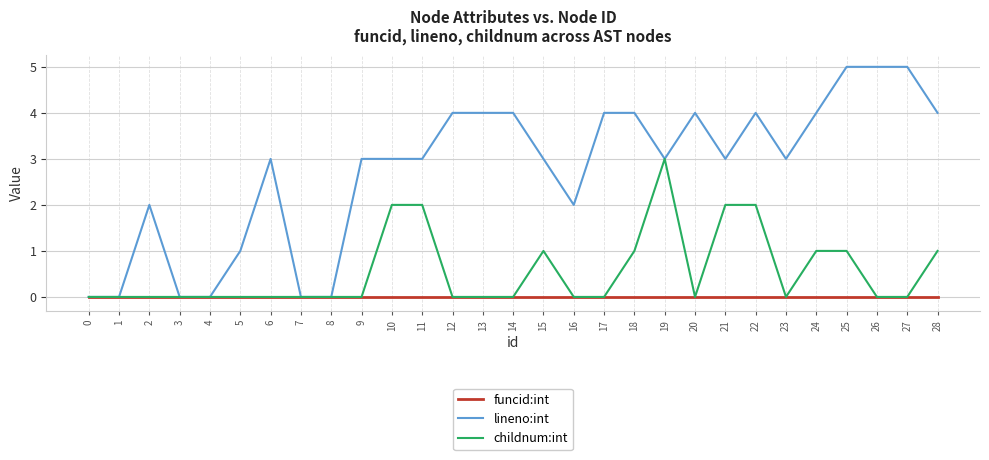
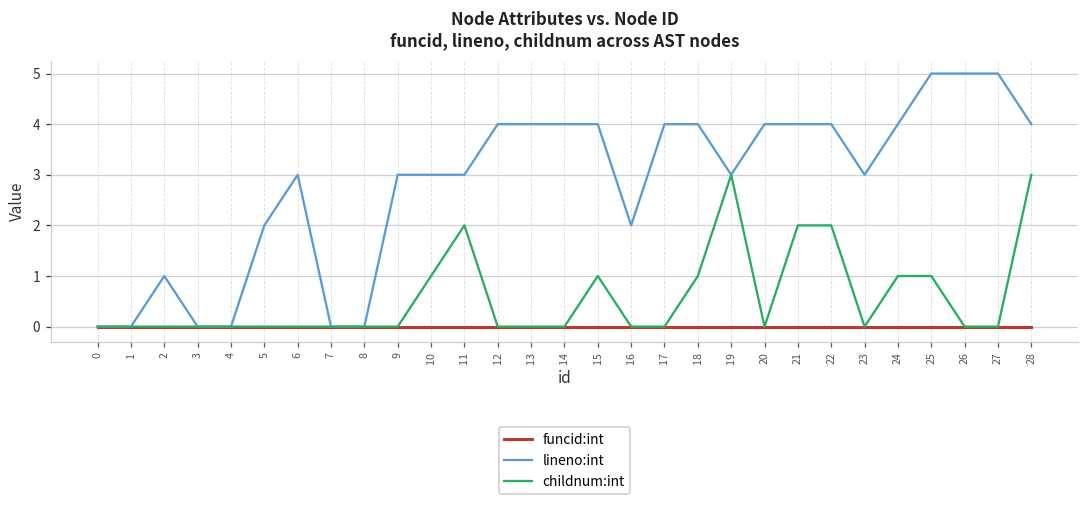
  {
    "funcid:int": {
      "10": 0,
      "11": 0,
      "15": 0,
      "18": 0,
      "19": 0,
      "21": 0,
      "22": 0,
      "24": 0,
      "25": 0,
      "28": 0
    },
    "lineno:int": {
-     "2": 2,
-     "5": 1,
+     "2": 1,
+     "5": 2,
      "6": 3,
      "9": 3,
      "10": 3,
      "11": 3,
      "12": 4,
      "13": 4,
      "14": 4,
-     "15": 3,
+     "15": 4,
      "16": 2,
      "17": 4,
      "18": 4,
      "20": 4,
-     "21": 3,
+     "21": 4,
      "22": 4,
      "23": 3,
      "24": 4,
      "25": 5,
      "26": 5,
      "27": 5,
      "28": 4
    },
    "childnum:int": {
-     "10": 2,
+     "10": 1,
      "11": 2,
      "15": 1,
      "18": 1,
      "21": 2,
      "22": 2,
      "24": 1,
      "25": 1,
-     "28": 1
+     "28": 3
    }
  }
